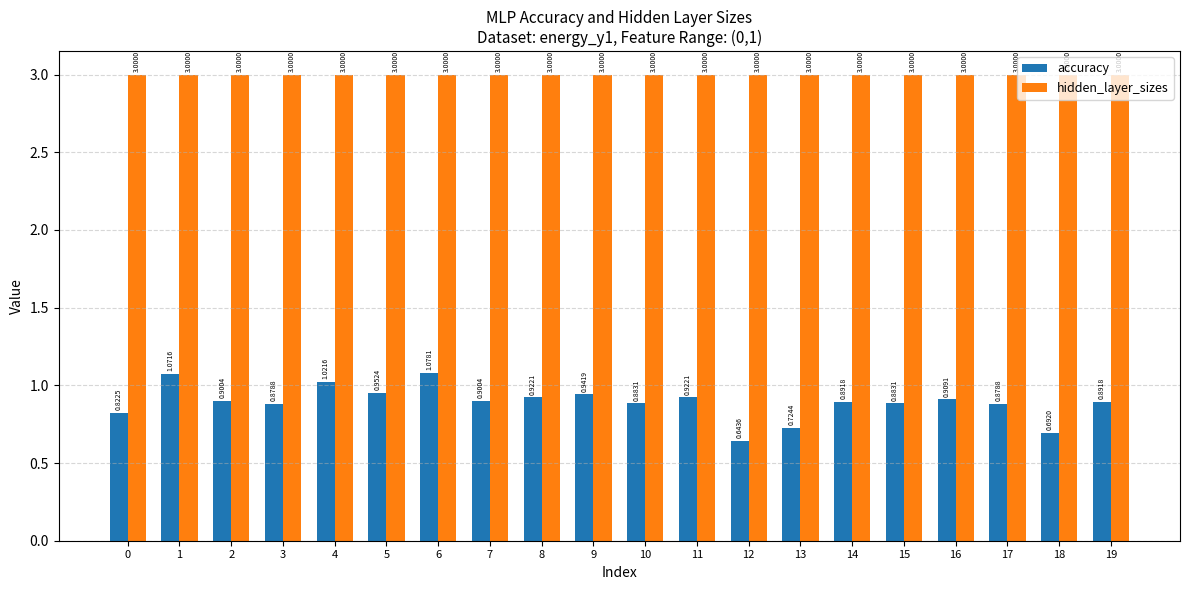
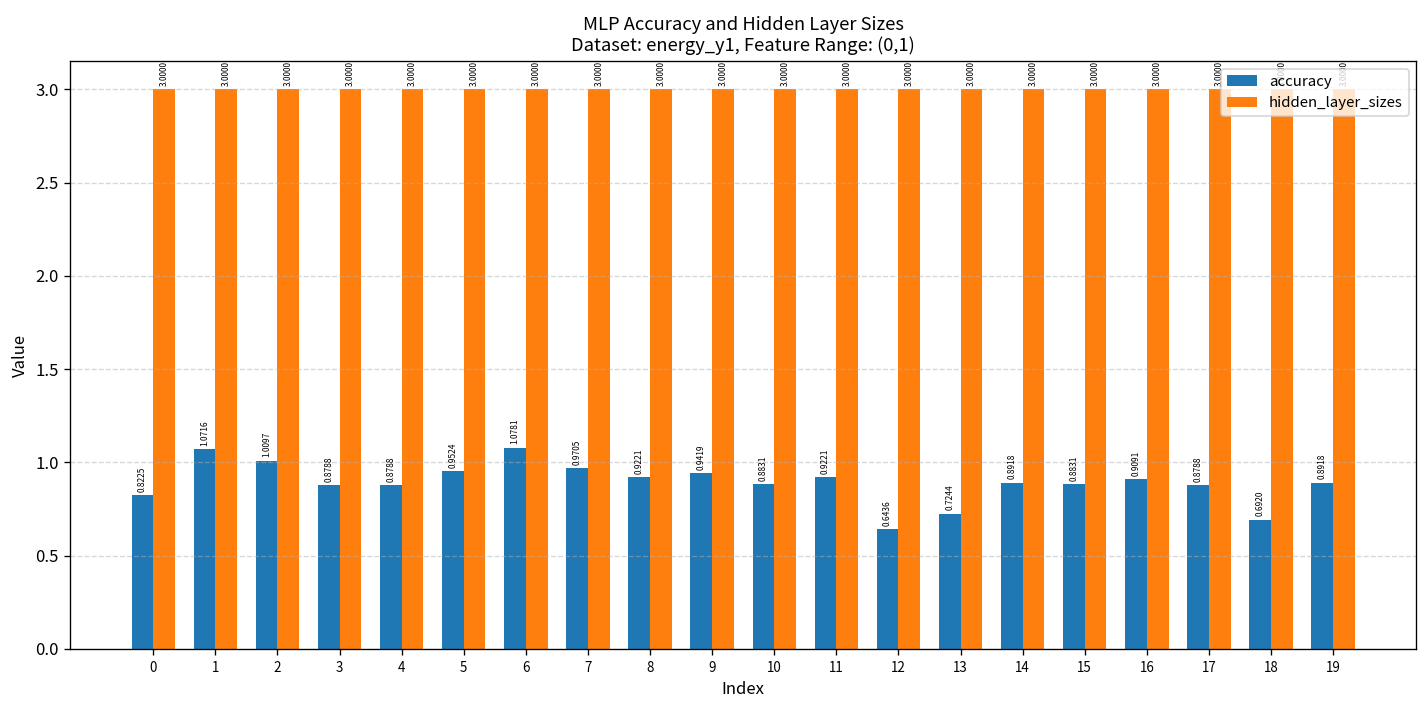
  {
    "accuracy": {
      "0": 0.8225,
      "1": 1.0716,
-     "2": 0.9004,
+     "2": 1.0097,
      "3": 0.8788,
-     "4": 1.0216,
+     "4": 0.8788,
      "5": 0.9524,
      "6": 1.0781,
-     "7": 0.9004,
+     "7": 0.9705,
      "8": 0.9221,
      "9": 0.9419,
      "10": 0.8831,
      "11": 0.9221,
      "12": 0.6436,
      "13": 0.7244,
      "14": 0.8918,
      "15": 0.8831,
      "16": 0.9091,
      "17": 0.8788,
      "18": 0.6920,
      "19": 0.8918
    },
    "hidden_layer_sizes": {
      "0": 3.0000,
      "1": 3.0000,
      "2": 3.0000,
      "3": 3.0000,
      "4": 3.0000,
      "5": 3.0000,
      "6": 3.0000,
      "7": 3.0000,
      "8": 3.0000,
      "9": 3.0000,
      "10": 3.0000,
      "11": 3.0000,
      "12": 3.0000,
      "13": 3.0000,
      "14": 3.0000,
      "15": 3.0000,
      "16": 3.0000
    }
  }
